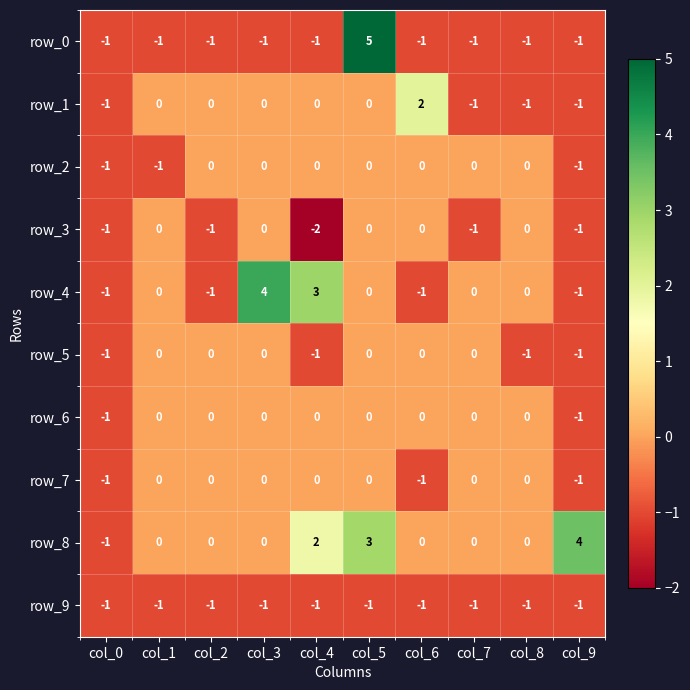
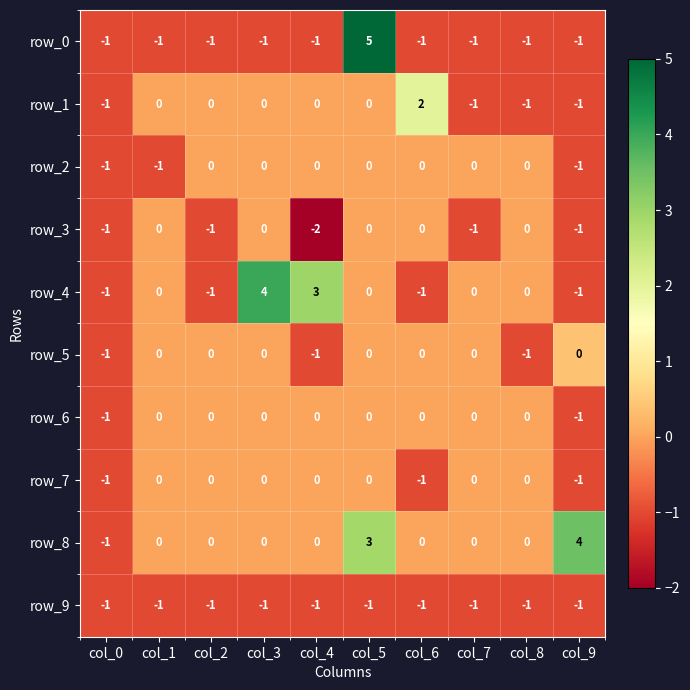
  {
    "row_0": {
      "col_0": -1,
      "col_1": -1,
      "col_2": -1,
      "col_3": -1,
      "col_4": -1,
      "col_5": 5,
      "col_6": -1,
      "col_7": -1,
      "col_8": -1,
      "col_9": -1
    },
    "row_1": {
      "col_0": -1,
      "col_1": 0,
      "col_2": 0,
      "col_3": 0,
      "col_4": 0,
      "col_5": 0,
      "col_6": 2,
      "col_7": -1,
      "col_8": -1,
      "col_9": -1
    },
    "row_2": {
      "col_0": -1,
      "col_1": -1,
      "col_2": 0,
      "col_3": 0,
      "col_4": 0,
      "col_5": 0,
      "col_6": 0,
      "col_7": 0,
      "col_8": 0,
      "col_9": -1
    },
    "row_3": {
      "col_0": -1,
      "col_1": 0,
      "col_2": -1,
      "col_3": 0,
      "col_4": -2,
      "col_5": 0,
      "col_6": 0,
      "col_7": -1,
      "col_8": 0,
      "col_9": -1
    },
    "row_4": {
      "col_0": -1,
      "col_1": 0,
      "col_2": -1,
      "col_3": 4,
      "col_4": 3,
      "col_5": 0,
      "col_6": -1,
      "col_7": 0,
      "col_8": 0,
      "col_9": -1
    },
    "row_5": {
      "col_0": -1,
      "col_1": 0,
      "col_2": 0,
      "col_3": 0,
      "col_4": -1,
      "col_5": 0,
      "col_6": 0,
      "col_7": 0,
      "col_8": -1,
-     "col_9": -1
+     "col_9": 0
    },
    "row_6": {
      "col_0": -1,
      "col_1": 0,
      "col_2": 0,
      "col_3": 0,
      "col_4": 0,
      "col_5": 0,
      "col_6": 0,
      "col_7": 0,
      "col_8": 0,
      "col_9": -1
    },
    "row_7": {
      "col_0": -1,
      "col_1": 0,
      "col_2": 0,
      "col_3": 0,
      "col_4": 0,
      "col_5": 0,
      "col_6": -1,
      "col_7": 0,
      "col_8": 0,
      "col_9": -1
    },
    "row_8": {
      "col_0": -1,
      "col_1": 0,
      "col_2": 0,
      "col_3": 0,
-     "col_4": 2,
+     "col_4": 0,
      "col_5": 3,
      "col_6": 0,
      "col_7": 0,
      "col_8": 0,
      "col_9": 4
    },
    "row_9": {
      "col_0": -1,
      "col_1": -1,
      "col_2": -1,
      "col_3": -1,
      "col_4": -1,
      "col_5": -1,
      "col_6": -1,
      "col_7": -1,
      "col_8": -1,
      "col_9": -1
    }
  }
